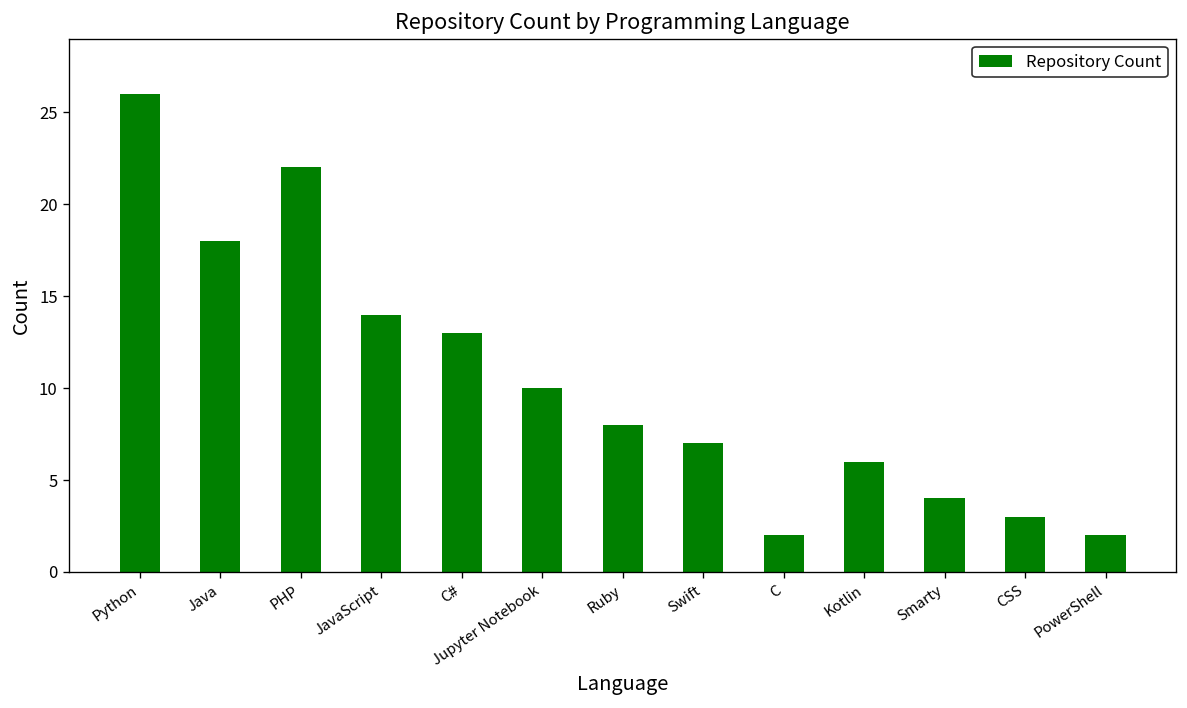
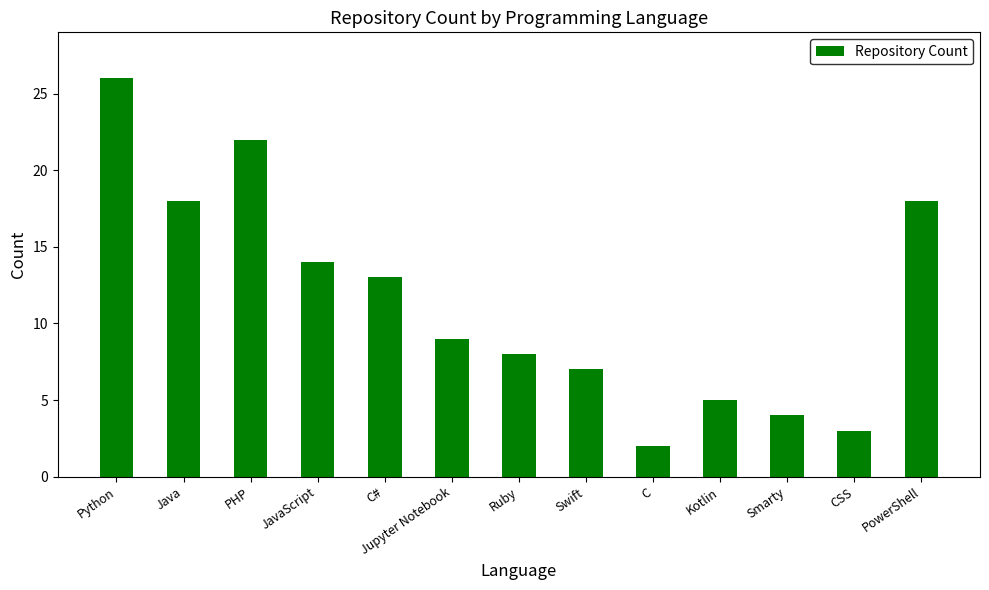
  {
    "Python": 26,
    "Java": 18,
    "PHP": 22,
    "JavaScript": 14,
    "C#": 13,
-   "Jupyter Notebook": 10,
+   "Jupyter Notebook": 9,
    "Ruby": 8,
    "Swift": 7,
    "C": 2,
-   "Kotlin": 6,
+   "Kotlin": 5,
    "Smarty": 4,
    "CSS": 3,
-   "PowerShell": 2
+   "PowerShell": 18
  }
